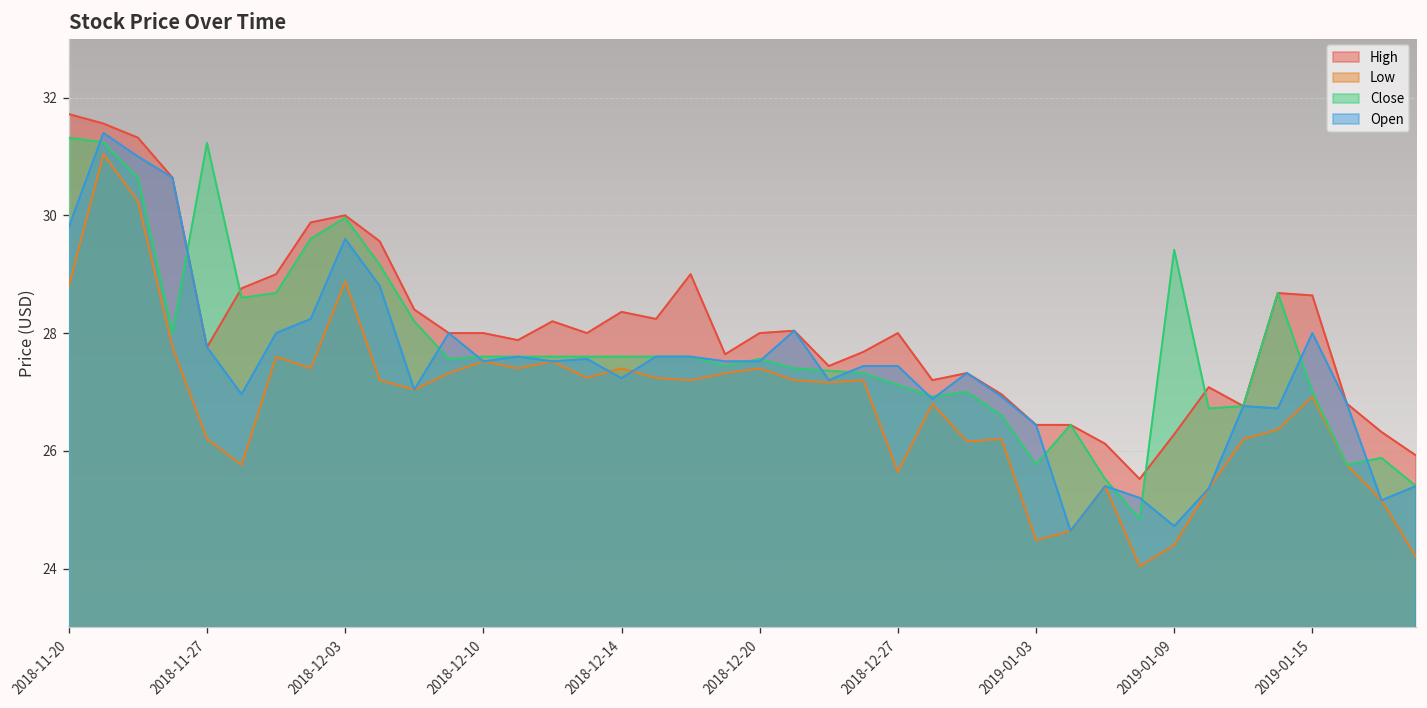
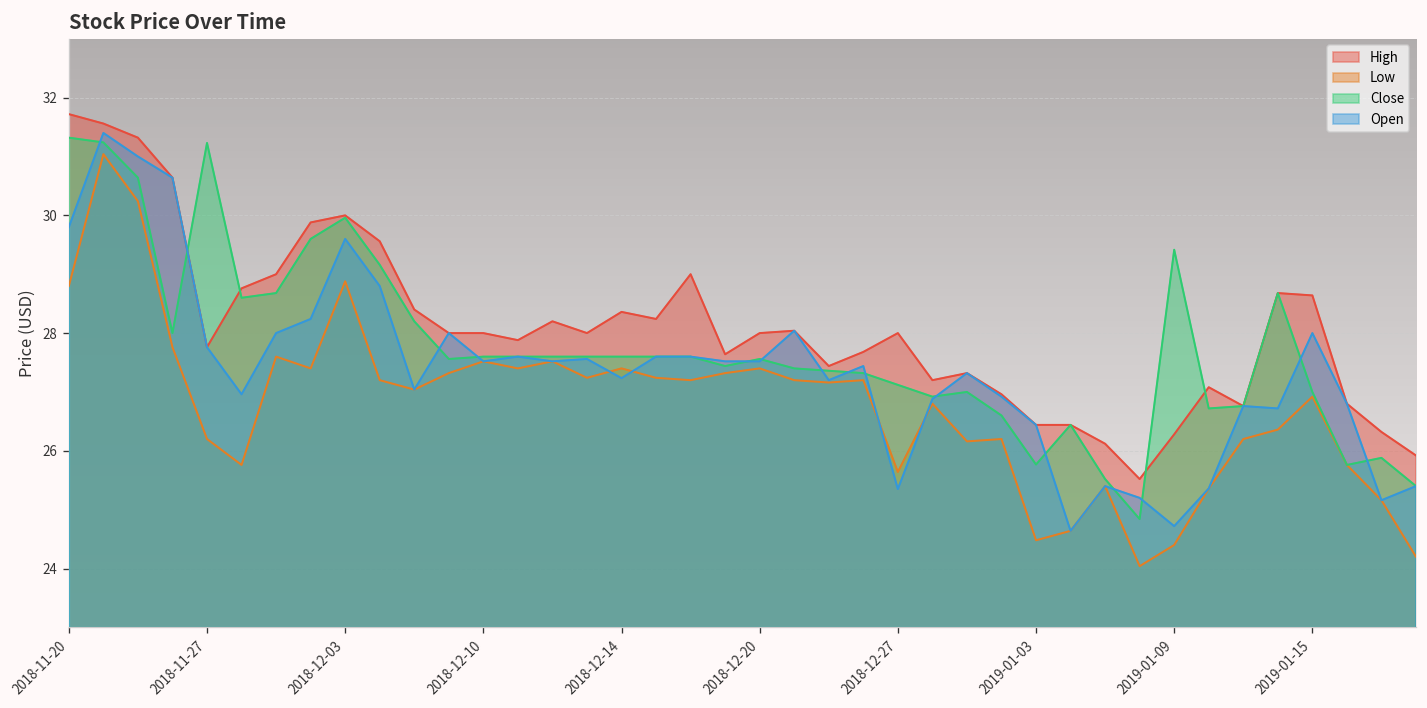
  {
    "Close": {
      "2018-11-20": 31.3,
      "2018-11-27": 31.2,
      "2018-12-10": 27.6,
      "2018-12-14": 27.6,
      "2018-12-27": 27.1,
      "2019-01-03": 25.8,
      "2019-01-09": 29.4,
      "2019-01-15": 27.0
    },
    "Open": {
      "2018-11-20": 29.8,
      "2018-12-03": 29.6,
      "2018-12-14": 27.2,
-     "2018-12-27": 27.4,
+     "2018-12-27": 25.4,
      "2019-01-09": 24.7,
      "2019-01-15": 28.0
    }
  }
